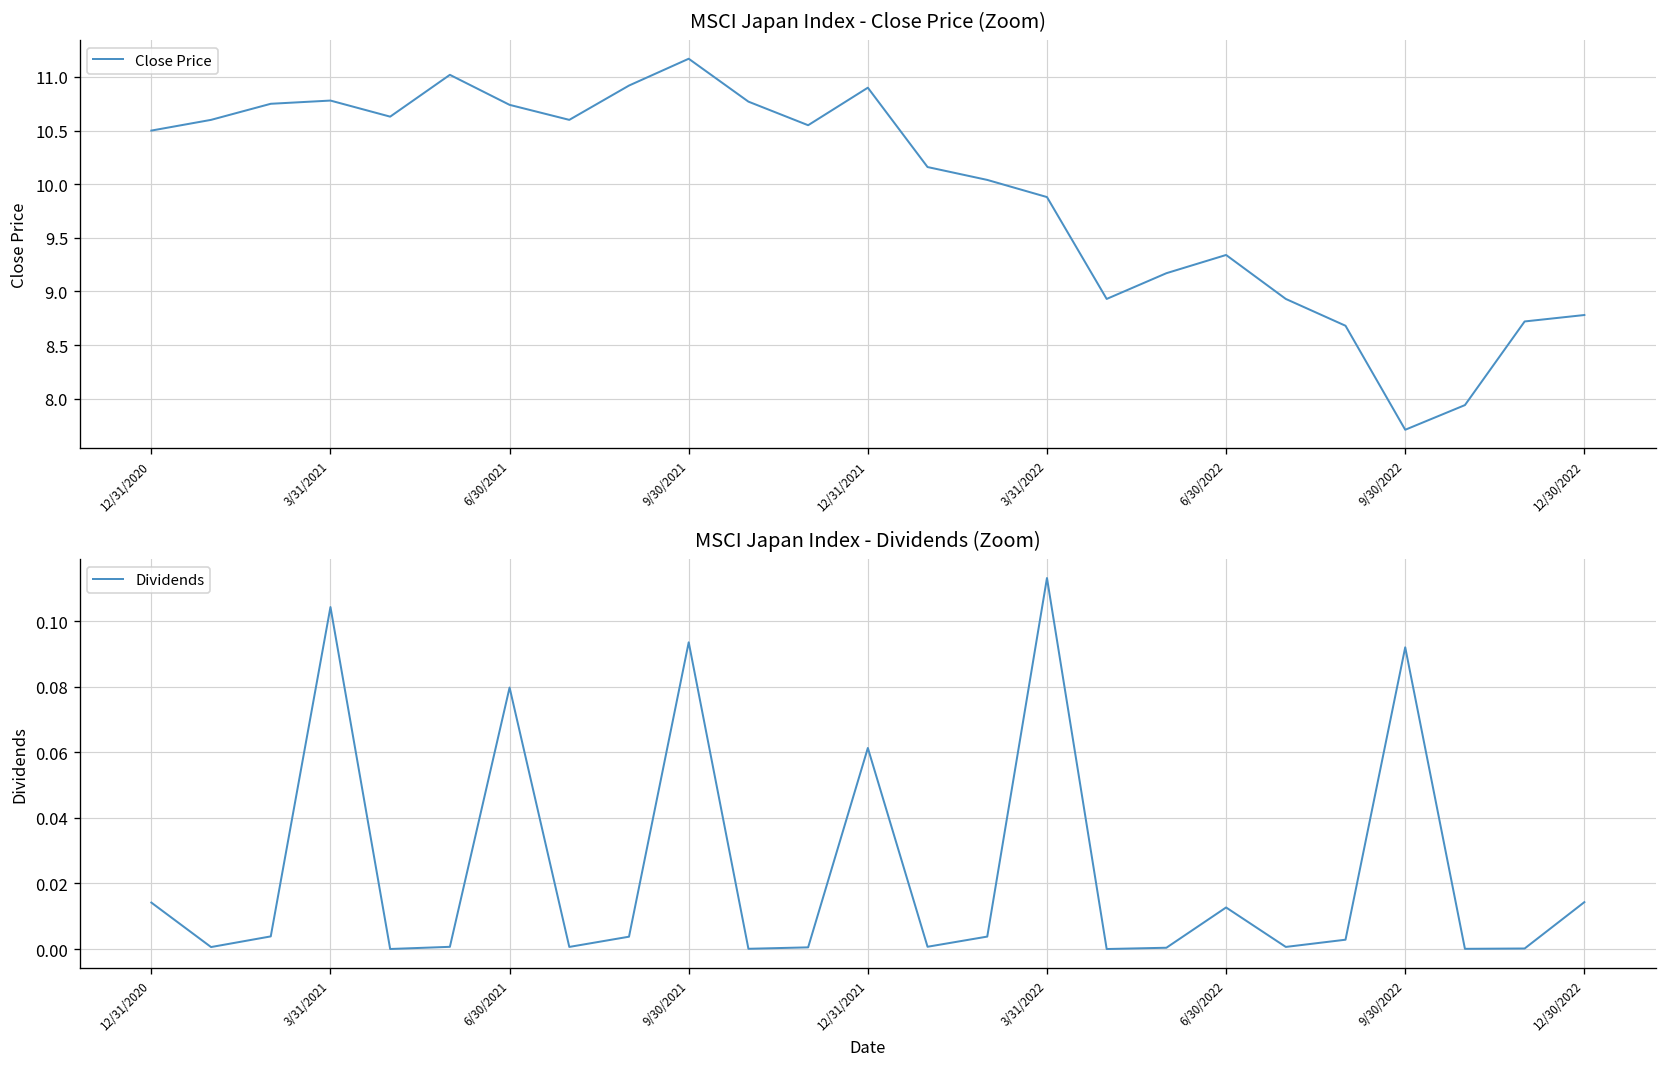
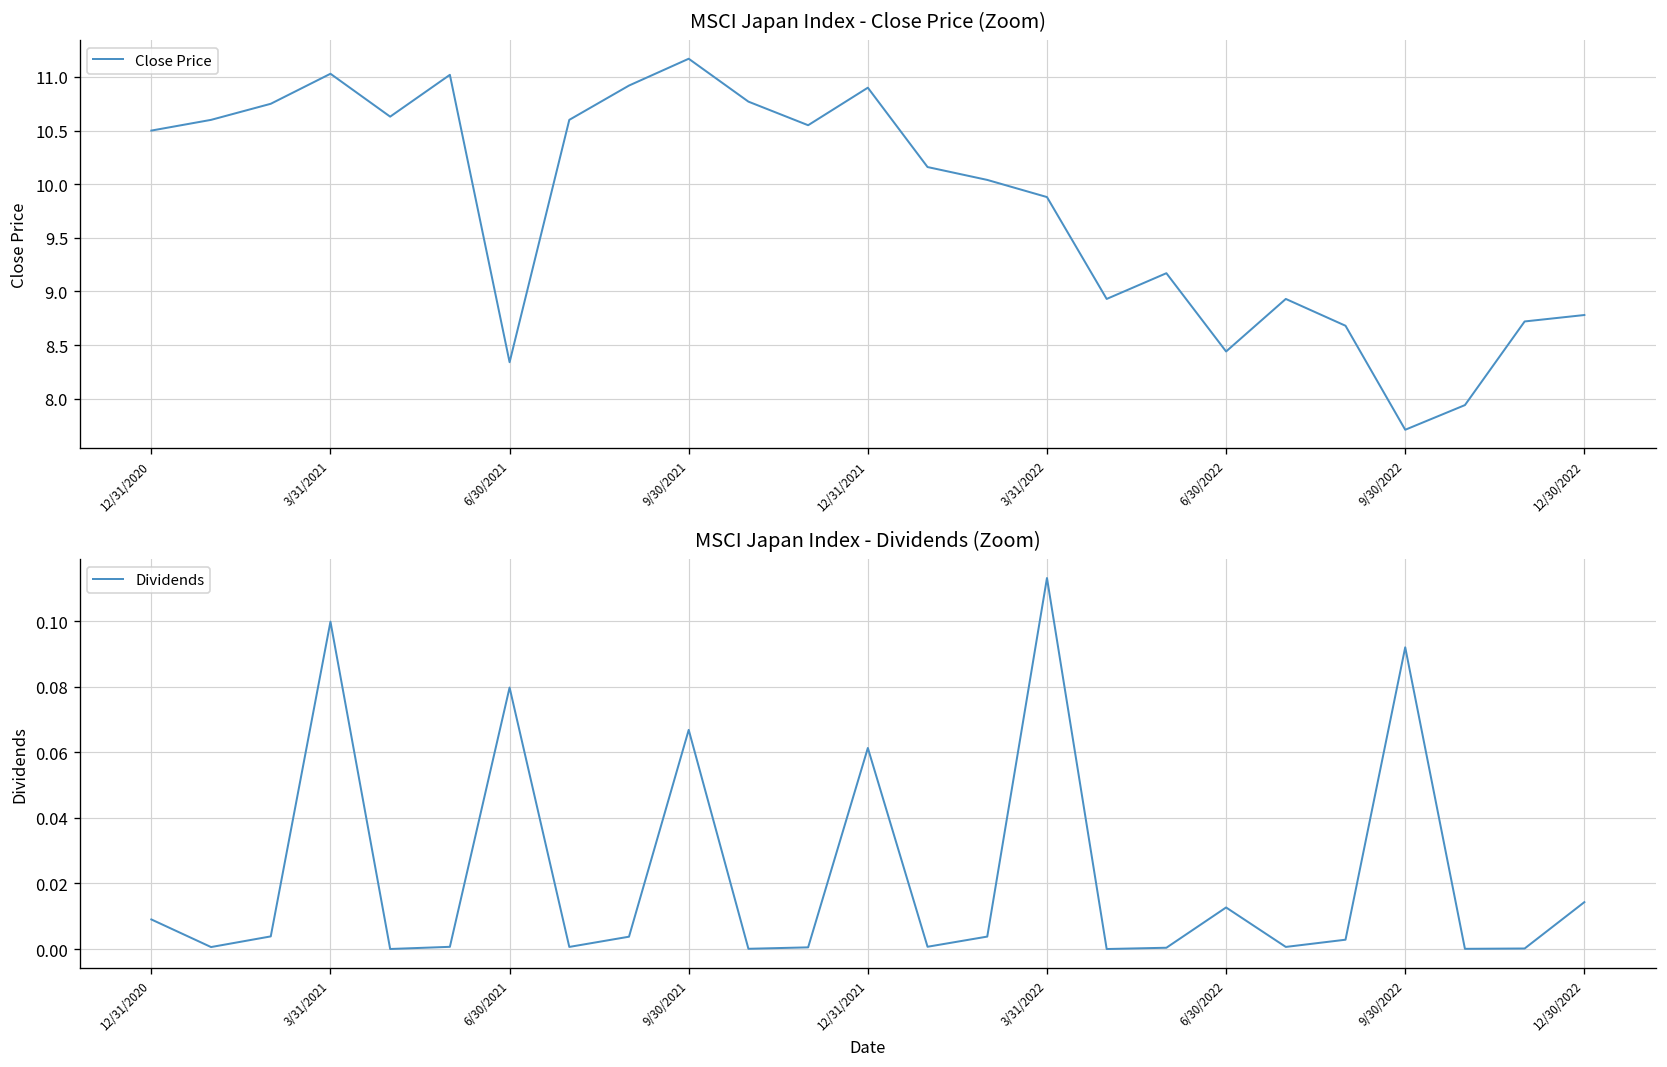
  {
    "MSCI Japan Index - Close Price (Zoom)": {
      "12/31/2020": 10.5,
-     "3/31/2021": 10.8,
-     "6/30/2021": 10.7,
+     "3/31/2021": 11.0,
+     "6/30/2021": 8.3,
      "9/30/2021": 11.2,
      "12/31/2021": 10.9,
      "3/31/2022": 9.9,
-     "6/30/2022": 9.3,
+     "6/30/2022": 8.4,
      "9/30/2022": 7.7,
      "12/30/2022": 8.8
    },
    "MSCI Japan Index - Dividends (Zoom)": {
-     "12/31/2020": 0.014,
-     "3/31/2021": 0.104,
+     "12/31/2020": 0.009,
+     "3/31/2021": 0.100,
      "6/30/2021": 0.080,
-     "9/30/2021": 0.094,
+     "9/30/2021": 0.067,
      "12/31/2021": 0.061,
      "3/31/2022": 0.113,
      "6/30/2022": 0.013,
      "9/30/2022": 0.092,
      "12/30/2022": 0.014
    }
  }
